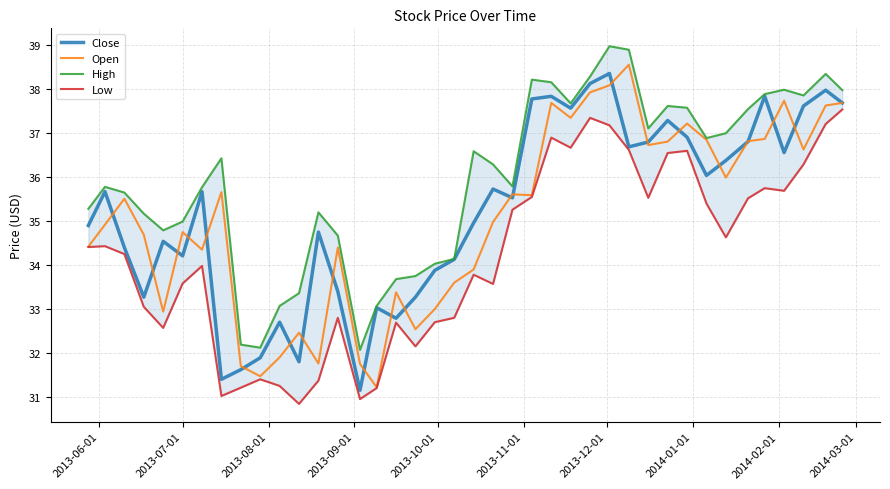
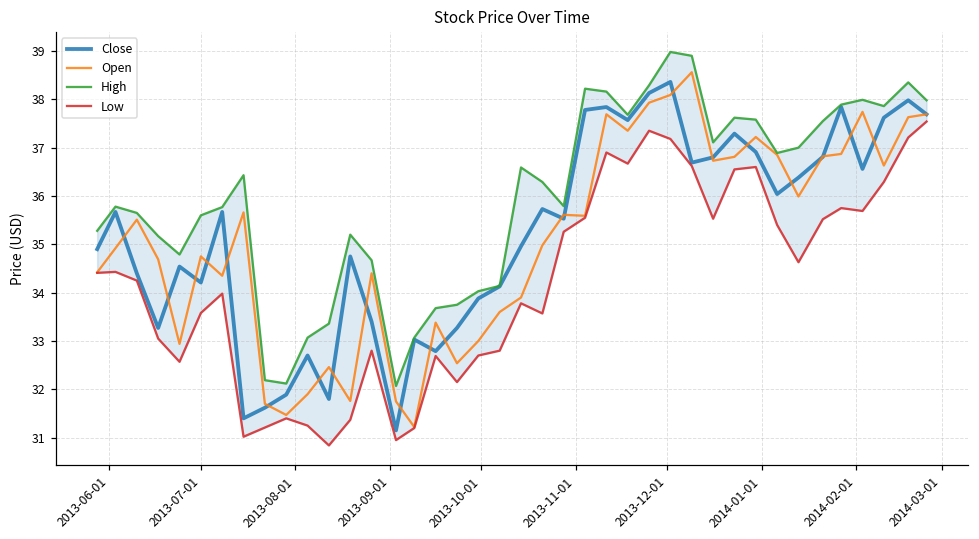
  {
    "Close": {
      "2013-07-01": 34.2
    },
    "Open": {
      "2013-07-01": 34.8
    },
    "High": {
-     "2013-07-01": 35.0
+     "2013-07-01": 35.6
    },
    "Low": {
      "2013-07-01": 33.6
    }
  }
